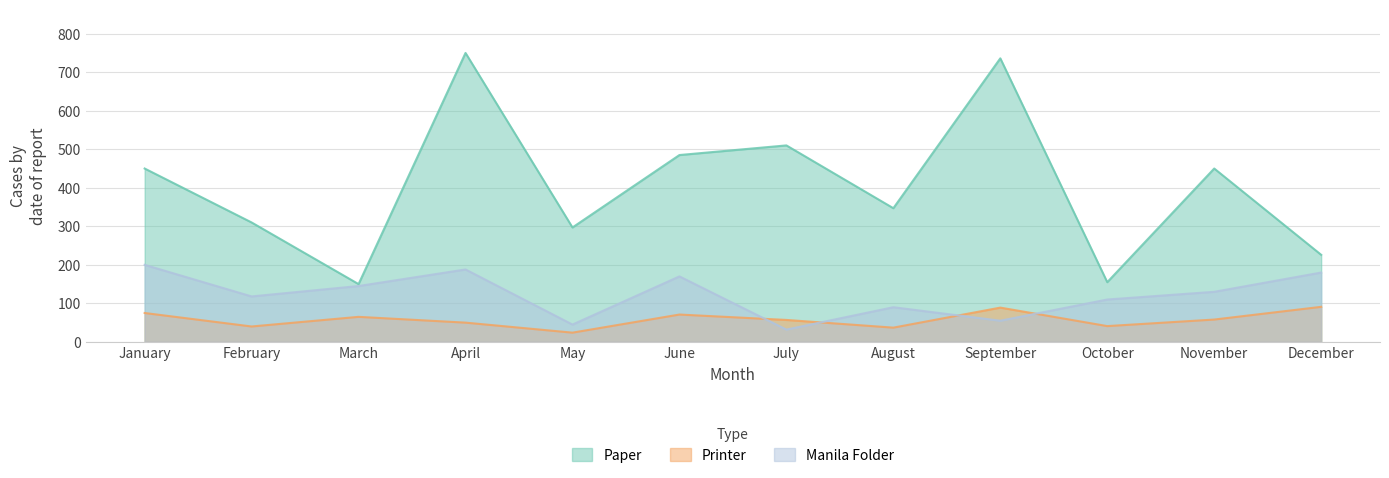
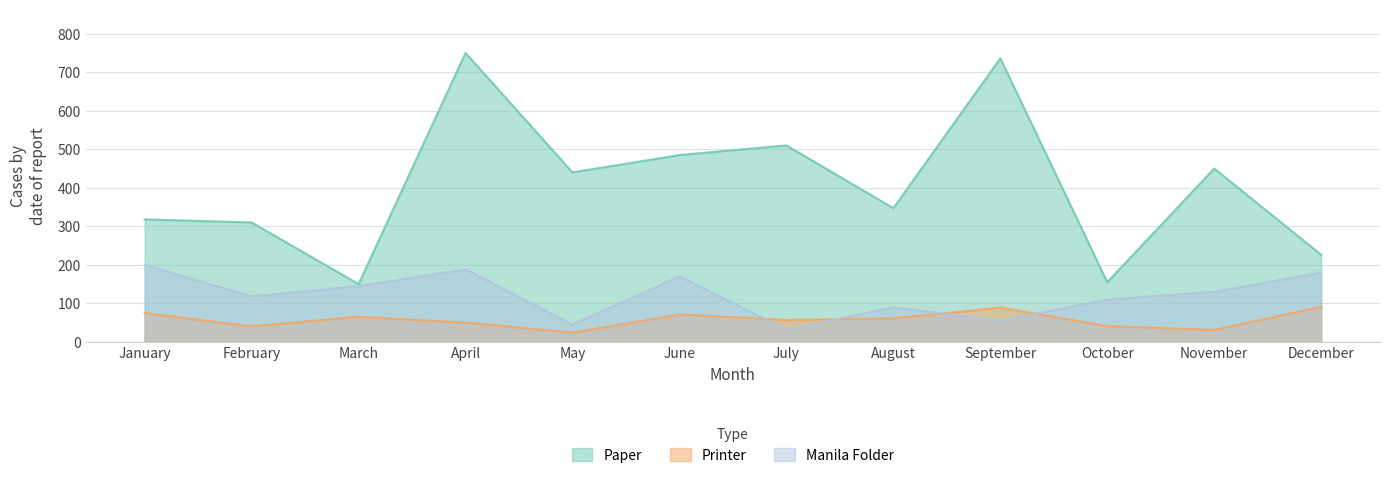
  {
    "Paper": {
-     "January": 450,
+     "January": 320,
      "February": 310,
      "April": 750,
-     "May": 300,
+     "May": 440,
      "June": 490,
      "July": 510,
      "August": 350,
      "September": 740,
      "October": 160,
      "November": 450,
      "December": 230
    },
    "Printer": {
      "January": 80,
      "February": 40,
      "March": 70,
      "April": 50,
      "May": 20,
      "June": 70,
      "July": 60,
-     "August": 40,
+     "August": 60,
      "September": 90,
      "October": 40,
-     "November": 60,
+     "November": 30,
      "December": 90
    },
    "Manila Folder": {
      "January": 200,
      "February": 120,
      "April": 190,
      "May": 50,
      "June": 170,
      "July": 30,
      "August": 90,
      "September": 60,
      "October": 110,
      "November": 130,
      "December": 180
    }
  }
